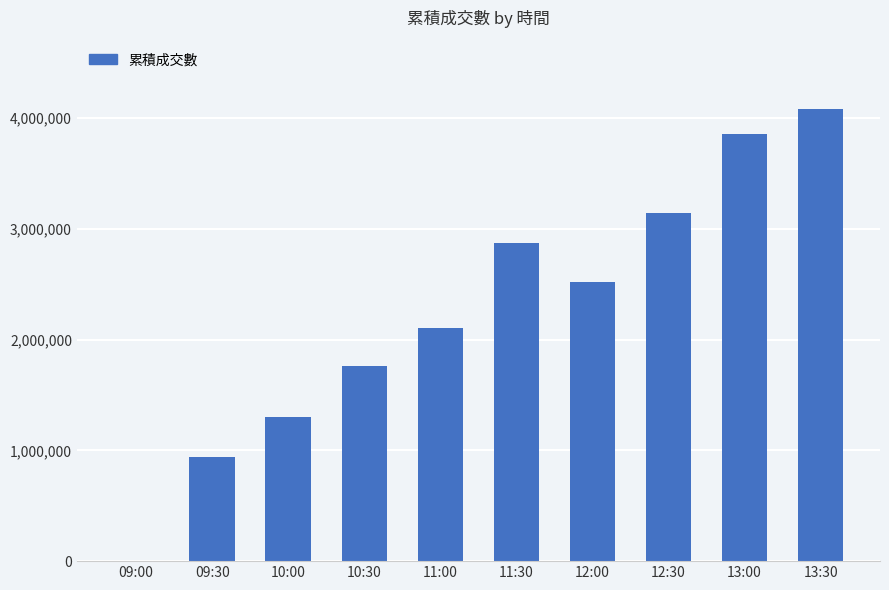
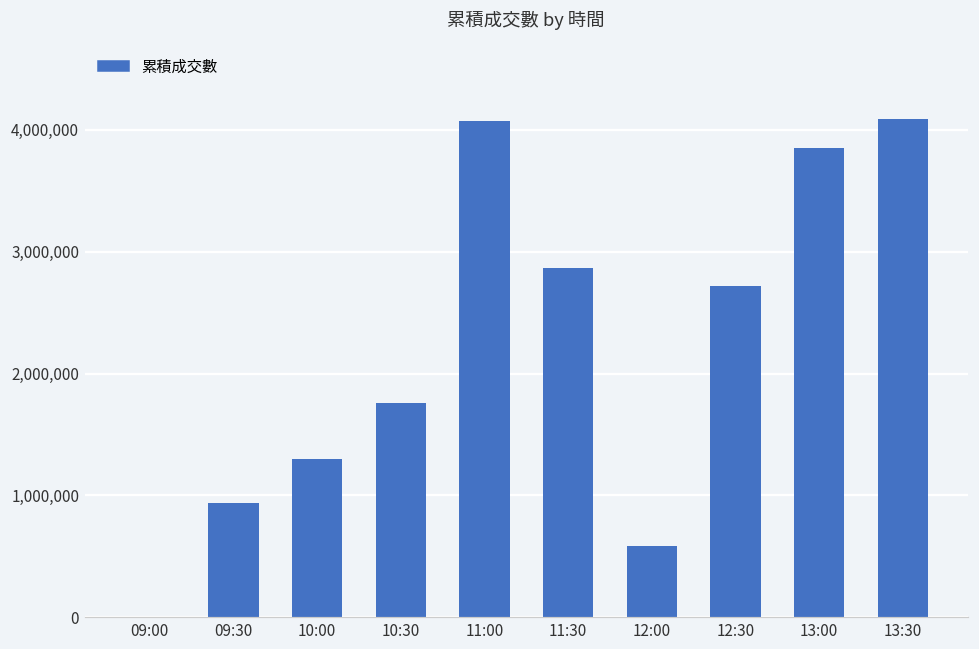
  {
    "09:00": "0",
    "09:30": "940,000",
    "10:00": "1,300,000",
    "10:30": "1,760,000",
-   "11:00": "2,100,000",
+   "11:00": "4,070,000",
    "11:30": "2,870,000",
-   "12:00": "2,520,000",
-   "12:30": "3,140,000",
+   "12:00": "580,000",
+   "12:30": "2,720,000",
    "13:00": "3,850,000",
    "13:30": "4,090,000"
  }
